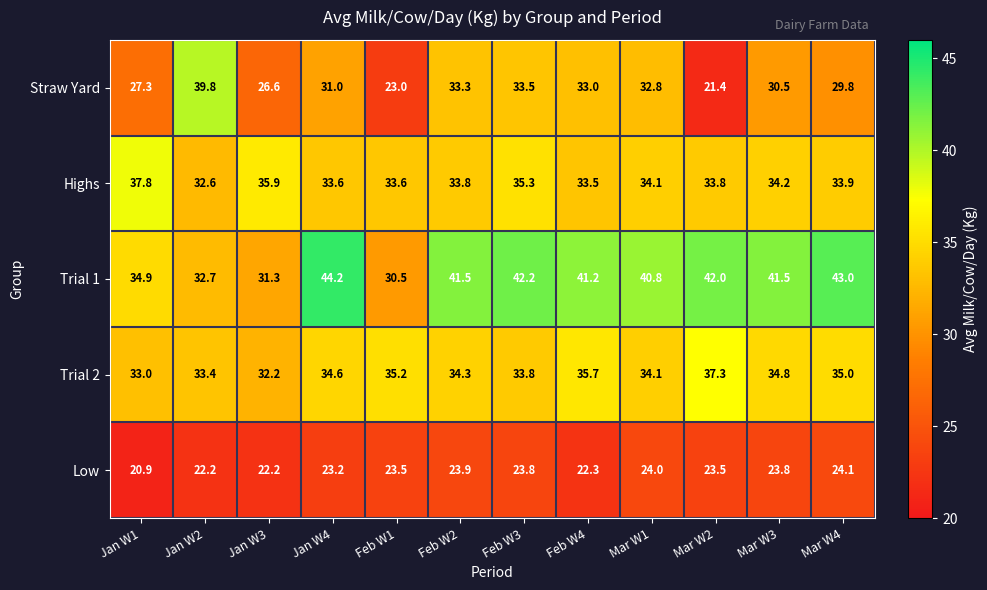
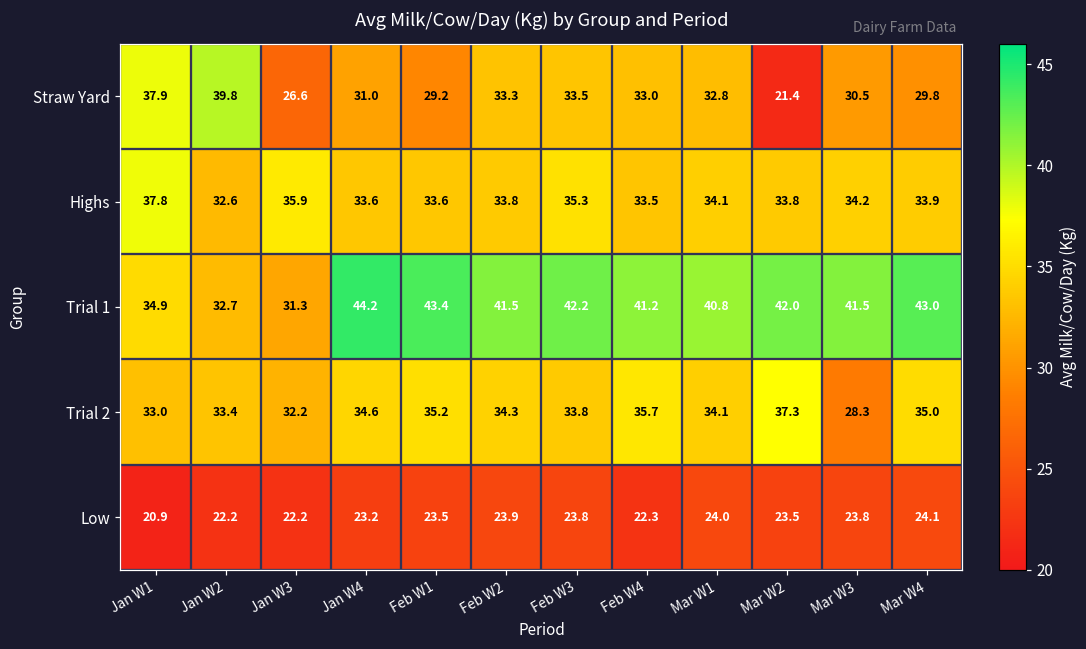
  {
    "Straw Yard": {
-     "Jan W1": 27.3,
+     "Jan W1": 37.9,
      "Jan W2": 39.8,
      "Jan W3": 26.6,
      "Jan W4": 31.0,
-     "Feb W1": 23.0,
+     "Feb W1": 29.2,
      "Feb W2": 33.3,
      "Feb W3": 33.5,
      "Feb W4": 33.0,
      "Mar W1": 32.8,
      "Mar W2": 21.4,
      "Mar W3": 30.5,
      "Mar W4": 29.8
    },
    "Highs": {
      "Jan W1": 37.8,
      "Jan W2": 32.6,
      "Jan W3": 35.9,
      "Jan W4": 33.6,
      "Feb W1": 33.6,
      "Feb W2": 33.8,
      "Feb W3": 35.3,
      "Feb W4": 33.5,
      "Mar W1": 34.1,
      "Mar W2": 33.8,
      "Mar W3": 34.2,
      "Mar W4": 33.9
    },
    "Trial 1": {
      "Jan W1": 34.9,
      "Jan W2": 32.7,
      "Jan W3": 31.3,
      "Jan W4": 44.2,
-     "Feb W1": 30.5,
+     "Feb W1": 43.4,
      "Feb W2": 41.5,
      "Feb W3": 42.2,
      "Feb W4": 41.2,
      "Mar W1": 40.8,
      "Mar W2": 42.0,
      "Mar W3": 41.5,
      "Mar W4": 43.0
    },
    "Trial 2": {
      "Jan W1": 33.0,
      "Jan W2": 33.4,
      "Jan W3": 32.2,
      "Jan W4": 34.6,
      "Feb W1": 35.2,
      "Feb W2": 34.3,
      "Feb W3": 33.8,
      "Feb W4": 35.7,
      "Mar W1": 34.1,
      "Mar W2": 37.3,
-     "Mar W3": 34.8,
+     "Mar W3": 28.3,
      "Mar W4": 35.0
    },
    "Low": {
      "Jan W1": 20.9,
      "Jan W2": 22.2,
      "Jan W3": 22.2,
      "Jan W4": 23.2,
      "Feb W1": 23.5,
      "Feb W2": 23.9,
      "Feb W3": 23.8,
      "Feb W4": 22.3,
      "Mar W1": 24.0,
      "Mar W2": 23.5,
      "Mar W3": 23.8,
      "Mar W4": 24.1
    }
  }
